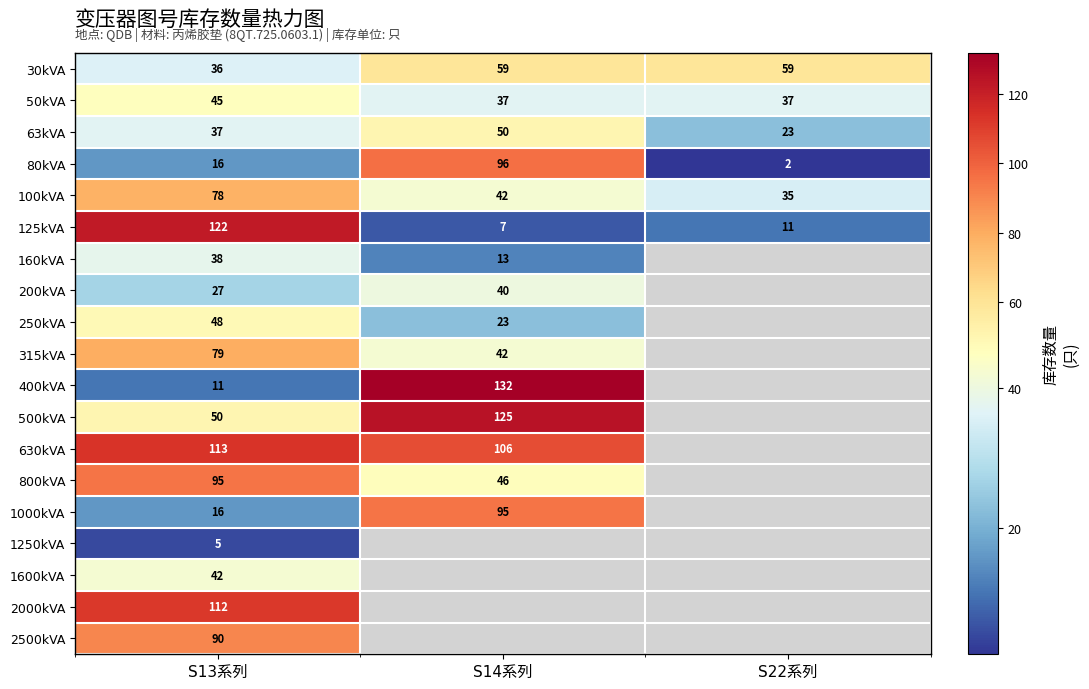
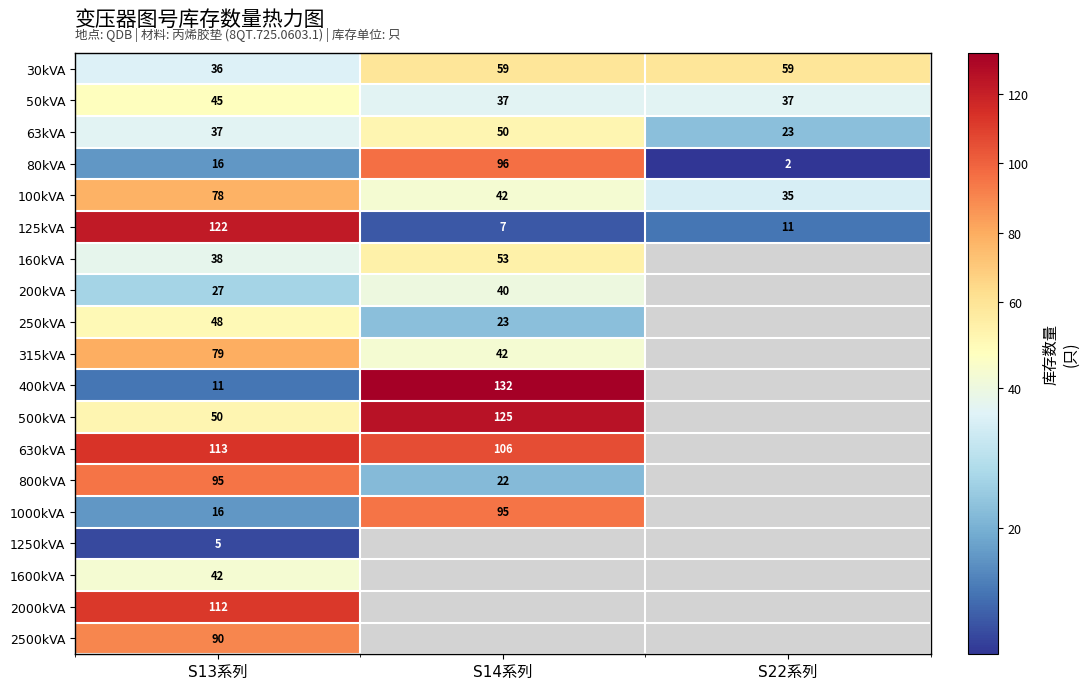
  {
    "30kVA": {
      "S13系列": 36,
      "S14系列": 59,
      "S22系列": 59
    },
    "50kVA": {
      "S13系列": 45,
      "S14系列": 37,
      "S22系列": 37
    },
    "63kVA": {
      "S13系列": 37,
      "S14系列": 50,
      "S22系列": 23
    },
    "80kVA": {
      "S13系列": 16,
      "S14系列": 96,
      "S22系列": 2
    },
    "100kVA": {
      "S13系列": 78,
      "S14系列": 42,
      "S22系列": 35
    },
    "125kVA": {
      "S13系列": 122,
      "S14系列": 7,
      "S22系列": 11
    },
    "160kVA": {
      "S13系列": 38,
-     "S14系列": 13
+     "S14系列": 53
    },
    "200kVA": {
      "S13系列": 27,
      "S14系列": 40
    },
    "250kVA": {
      "S13系列": 48,
      "S14系列": 23
    },
    "315kVA": {
      "S13系列": 79,
      "S14系列": 42
    },
    "400kVA": {
      "S13系列": 11,
      "S14系列": 132
    },
    "500kVA": {
      "S13系列": 50,
      "S14系列": 125
    },
    "630kVA": {
      "S13系列": 113,
      "S14系列": 106
    },
    "800kVA": {
      "S13系列": 95,
-     "S14系列": 46
+     "S14系列": 22
    },
    "1000kVA": {
      "S13系列": 16,
      "S14系列": 95
    },
    "1250kVA": {
      "S13系列": 5
    },
    "1600kVA": {
      "S13系列": 42
    },
    "2000kVA": {
      "S13系列": 112
    },
    "2500kVA": {
      "S13系列": 90
    }
  }
